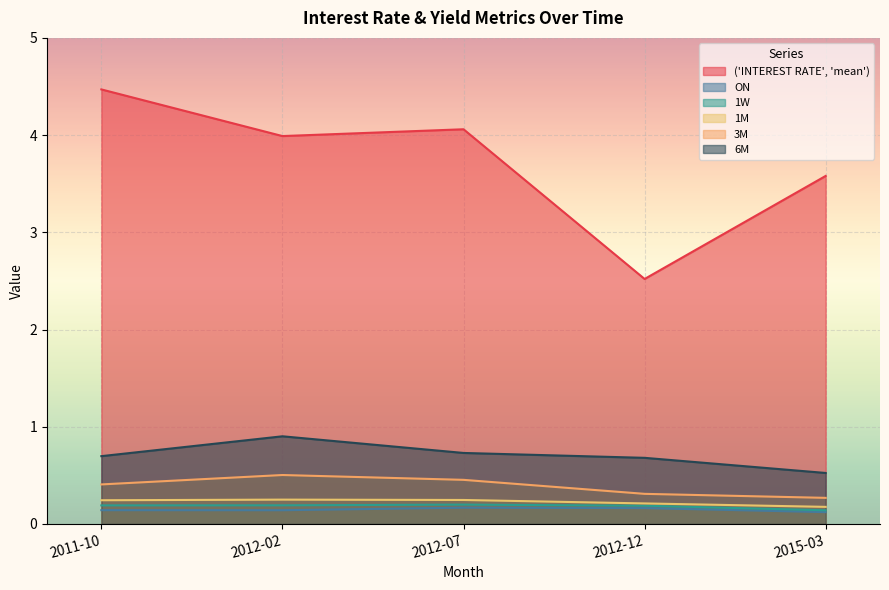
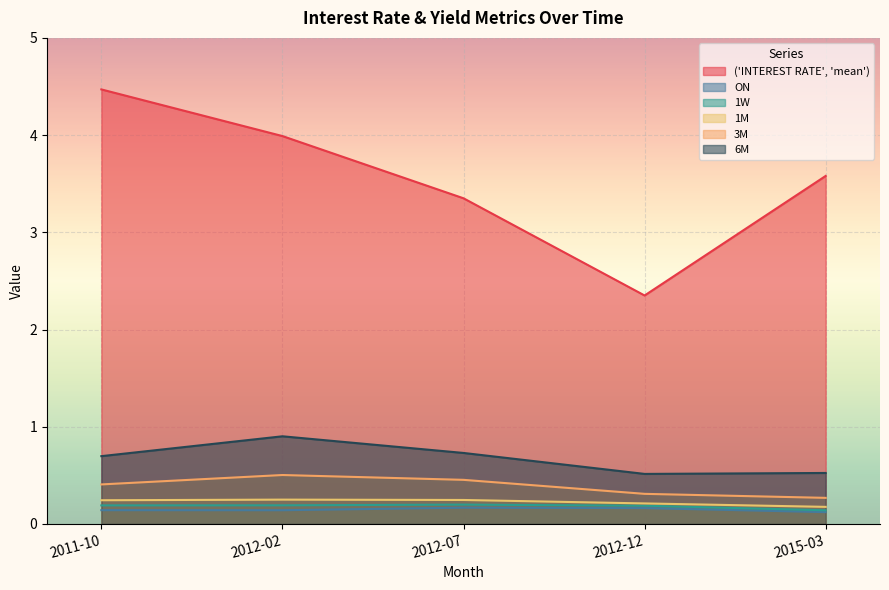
  {
    "('INTEREST RATE', 'mean')": {
      "2011-10": 4.5,
      "2012-02": 4.0,
-     "2012-07": 4.1,
-     "2012-12": 2.5,
+     "2012-07": 3.4,
+     "2012-12": 2.4,
      "2015-03": 3.6
    },
    "6M": {
      "2011-10": 0.7,
      "2012-02": 0.9,
      "2012-07": 0.7,
-     "2012-12": 0.7,
+     "2012-12": 0.5,
      "2015-03": 0.5
    }
  }
